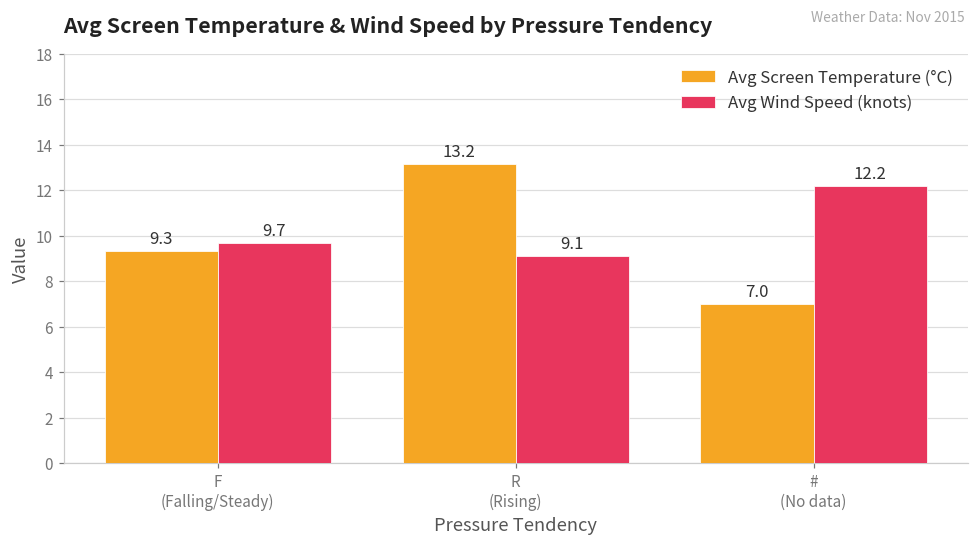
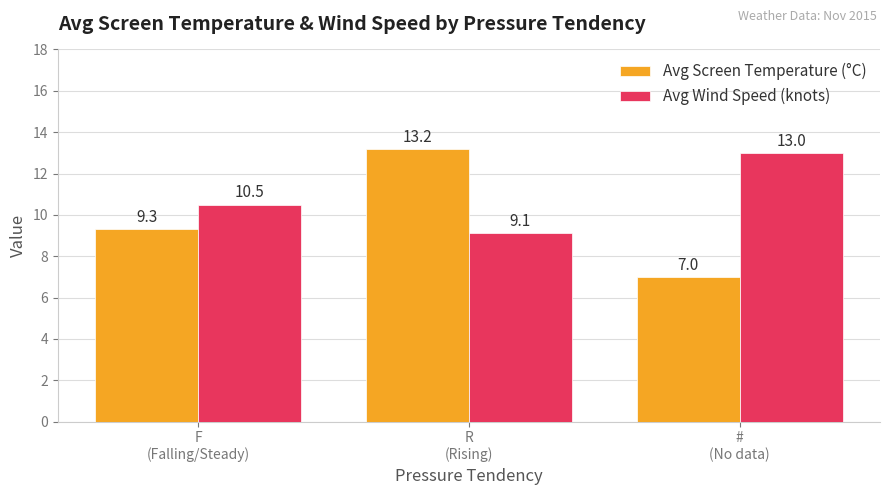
  {
    "Avg Screen Temperature (°C)": {
      "F (Falling/Steady)": 9.3,
      "R (Rising)": 13.2,
      "# (No data)": 7.0
    },
    "Avg Wind Speed (knots)": {
-     "F (Falling/Steady)": 9.7,
+     "F (Falling/Steady)": 10.5,
      "R (Rising)": 9.1,
-     "# (No data)": 12.2
+     "# (No data)": 13.0
    }
  }
